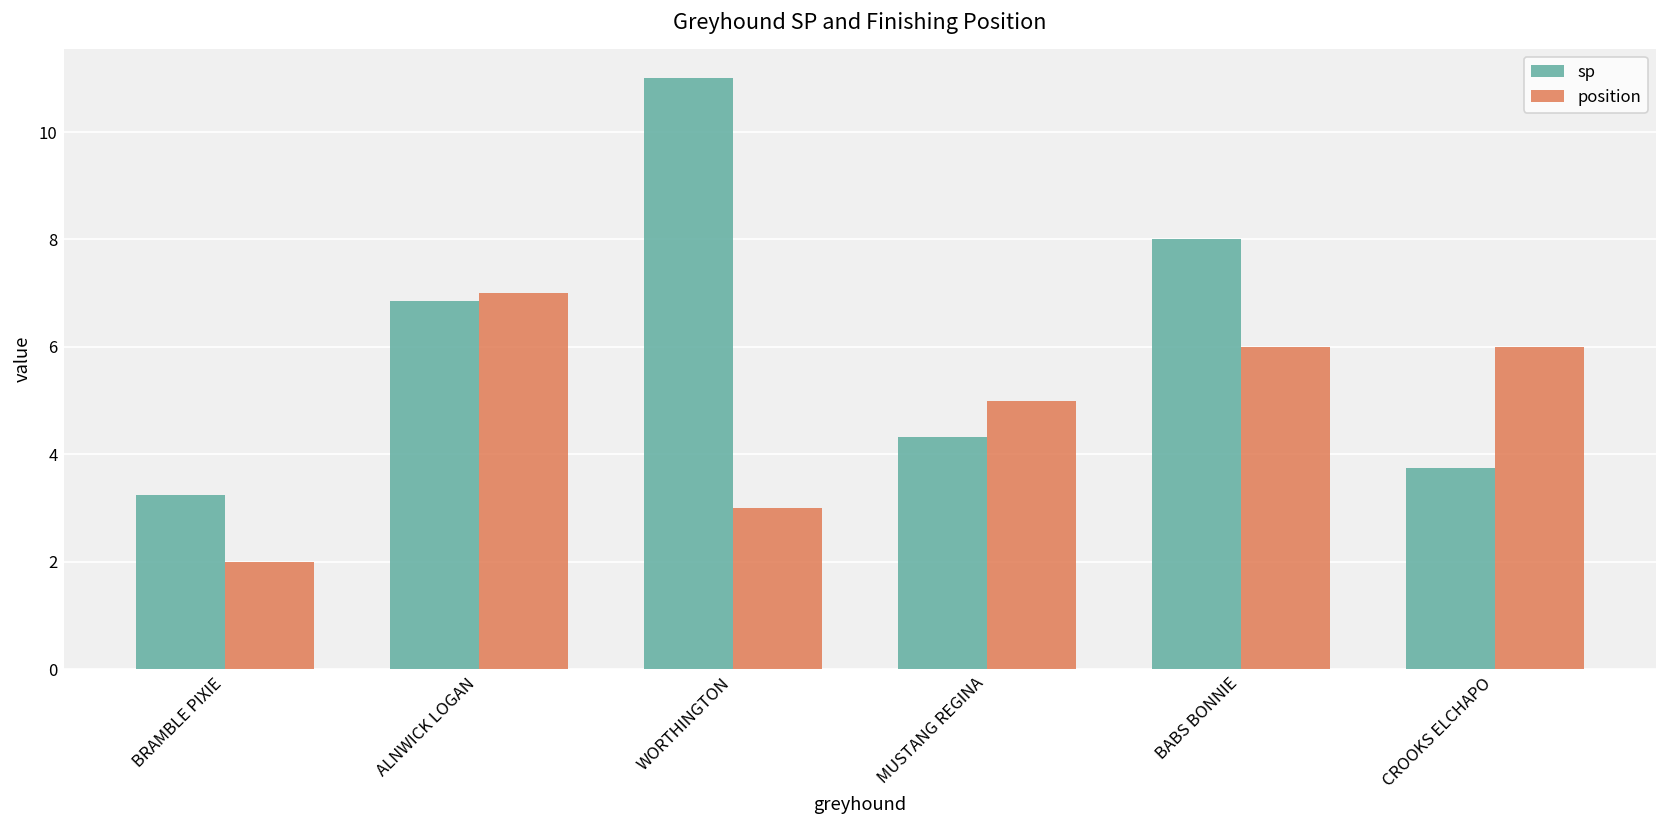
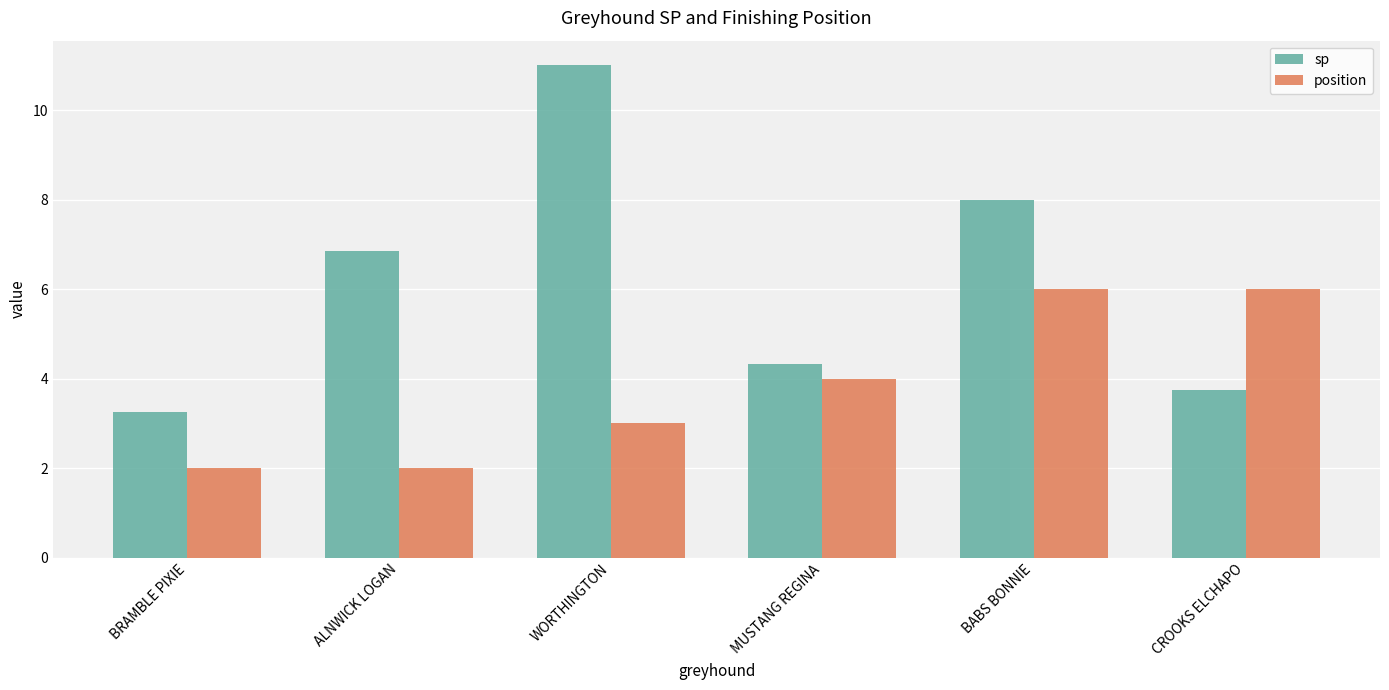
  {
    "sp": {
      "BRAMBLE PIXIE": 3.3,
      "ALNWICK LOGAN": 6.9,
      "WORTHINGTON": 11,
      "MUSTANG REGINA": 4.3,
      "BABS BONNIE": 8,
      "CROOKS ELCHAPO": 3.8
    },
    "position": {
      "BRAMBLE PIXIE": 2,
-     "ALNWICK LOGAN": 7,
+     "ALNWICK LOGAN": 2,
      "WORTHINGTON": 3,
-     "MUSTANG REGINA": 5,
+     "MUSTANG REGINA": 4,
      "BABS BONNIE": 6,
      "CROOKS ELCHAPO": 6
    }
  }
